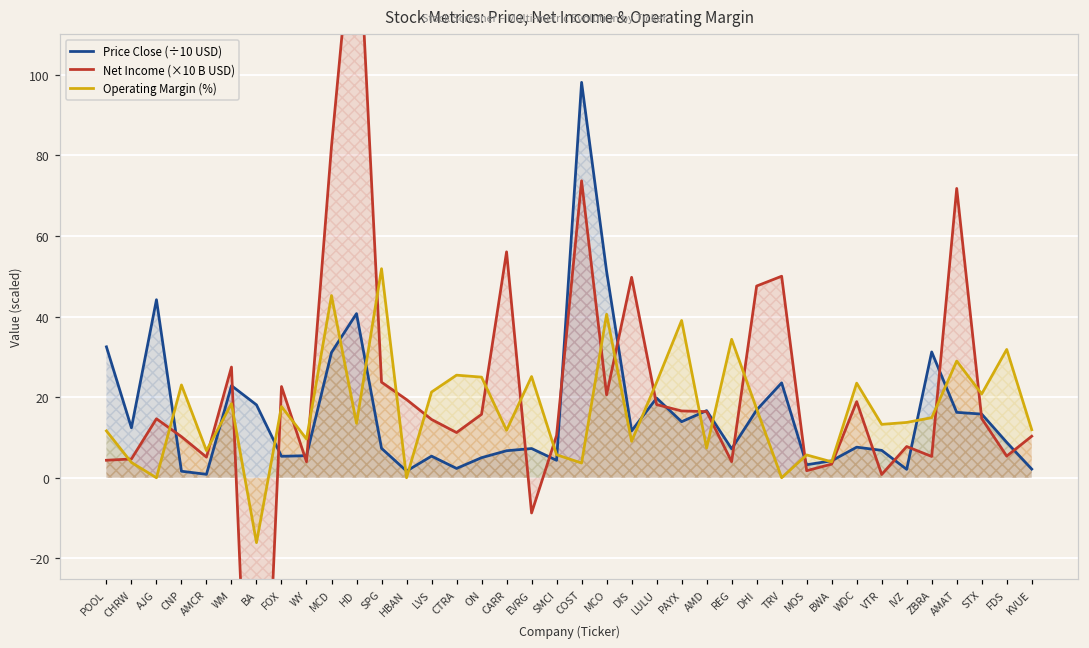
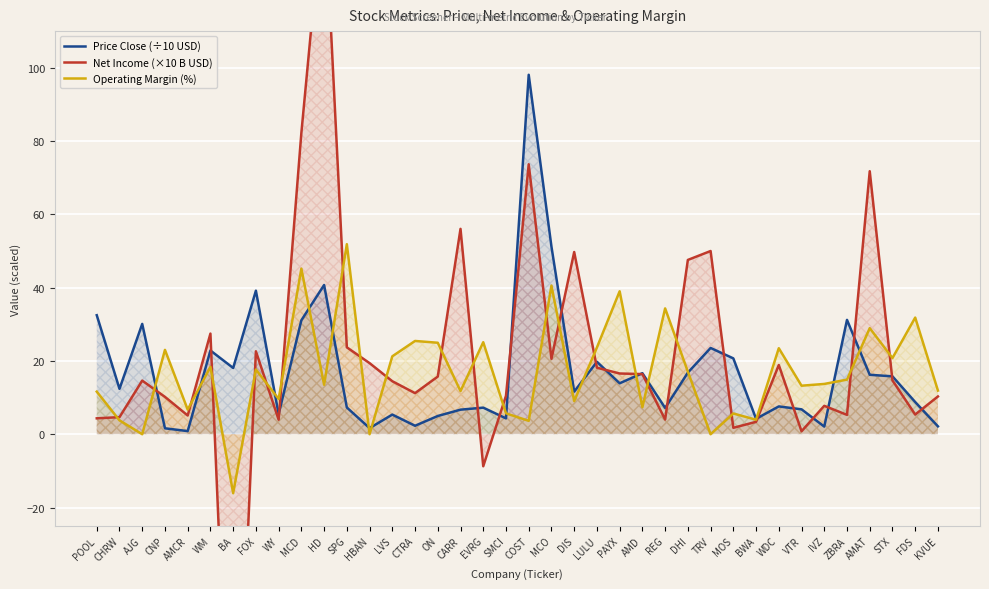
  {
    "Price Close (÷10 USD)": {
      "POOL": 32,
      "CHRW": 12,
-     "AJG": 44,
+     "AJG": 30,
      "CNP": 2,
      "AMCR": 1,
      "WM": 23,
      "BA": 18,
-     "FOX": 5,
+     "FOX": 39,
      "WY": 5,
      "MCD": 31,
      "HD": 41,
      "SPG": 7,
      "HBAN": 2,
      "LVS": 5,
      "CTRA": 2,
      "ON": 5,
      "CARR": 7,
      "EVRG": 7,
      "SMCI": 4,
      "COST": 98,
      "MCO": 51,
      "DIS": 12,
      "LULU": 20,
      "PAYX": 14,
      "REG": 7,
      "TRV": 24,
-     "MOS": 3,
+     "MOS": 21,
      "WDC": 8,
      "VTR": 7,
      "IVZ": 2,
      "ZBRA": 31,
      "AMAT": 16,
      "STX": 16,
      "FDS": 9,
      "KVUE": 2
    }
  }
